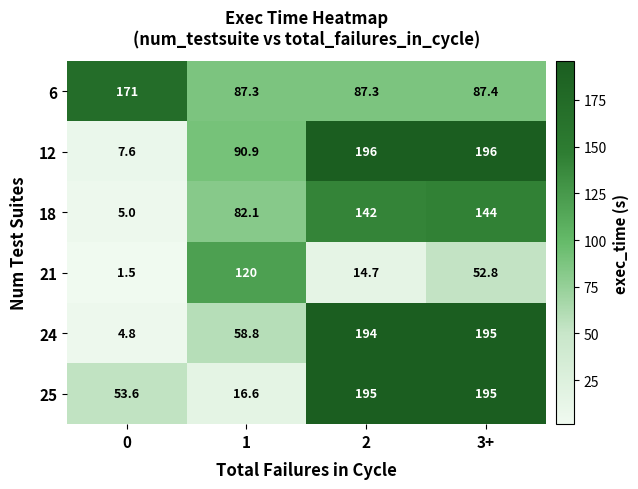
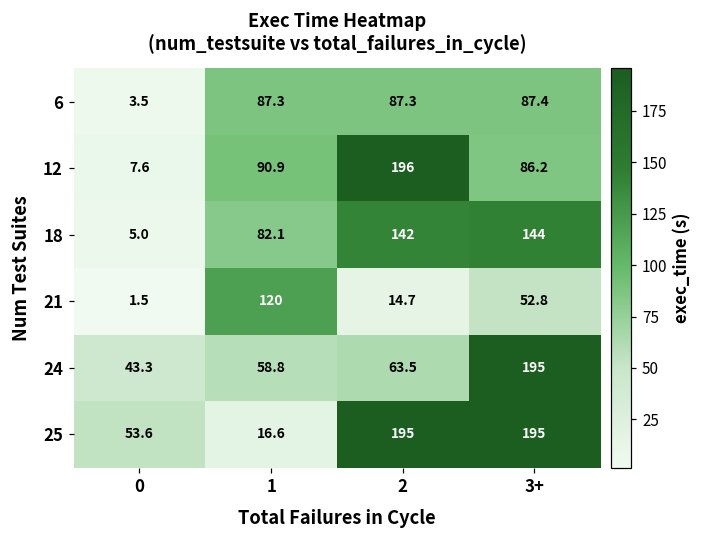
  {
    "6": {
-     "0": 171
+     "0": 3.5
    },
    "12": {
-     "3+": 196
+     "3+": 86.2
    },
    "24": {
-     "0": 4.8,
-     "2": 194
+     "0": 43.3,
+     "2": 63.5
    }
  }
